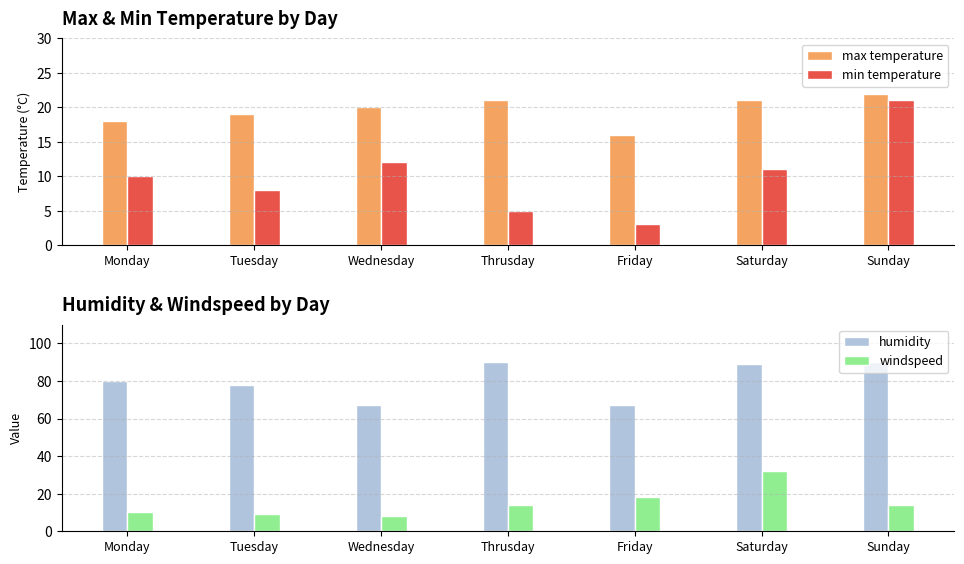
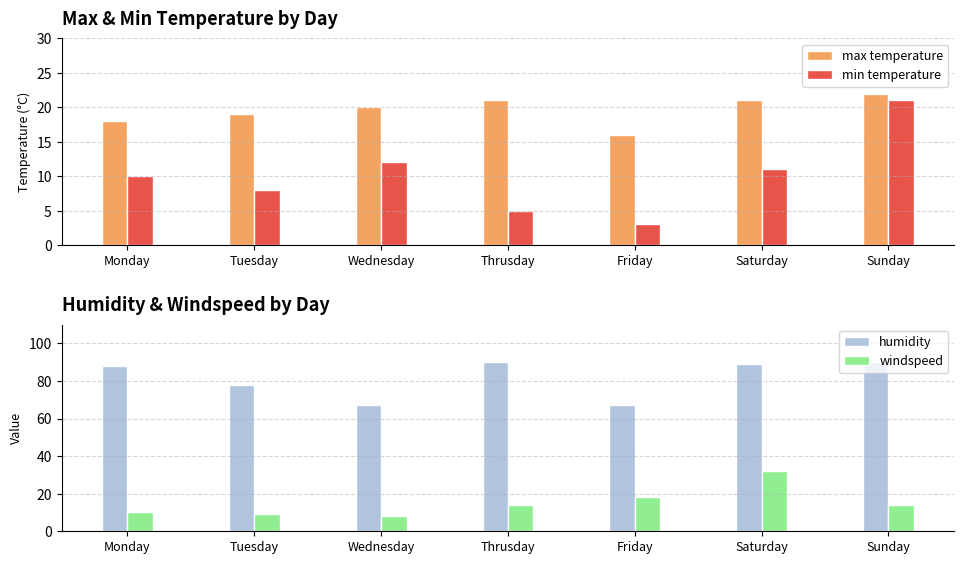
  {
    "Max & Min Temperature by Day": {
      "max temperature": {
        "Monday": 18,
        "Tuesday": 19,
        "Wednesday": 20,
        "Thrusday": 21,
        "Friday": 16,
        "Saturday": 21,
        "Sunday": 22
      },
      "min temperature": {
        "Monday": 10,
        "Tuesday": 8,
        "Wednesday": 12,
        "Thrusday": 5,
        "Friday": 3,
        "Saturday": 11,
        "Sunday": 21
      }
    },
    "Humidity & Windspeed by Day": {
      "humidity": {
-       "Monday": 80,
+       "Monday": 88,
        "Tuesday": 78,
        "Wednesday": 67,
        "Thrusday": 90,
        "Friday": 67,
        "Saturday": 89
      },
      "windspeed": {
        "Monday": 10,
        "Tuesday": 9,
        "Wednesday": 8,
        "Thrusday": 14,
        "Friday": 18,
        "Saturday": 32,
        "Sunday": 14
      }
    }
  }
